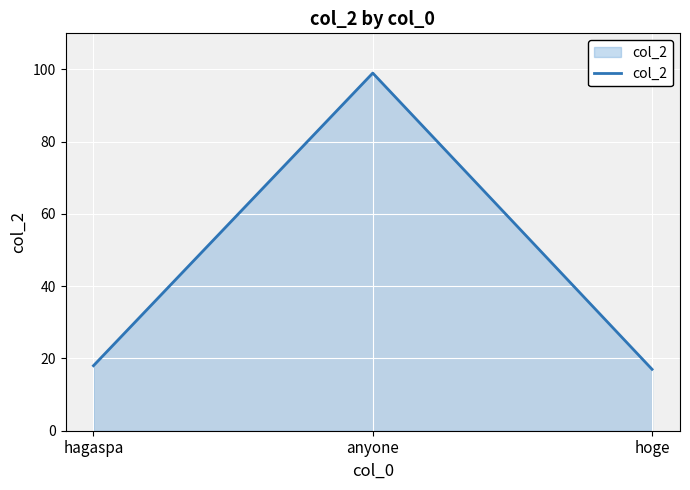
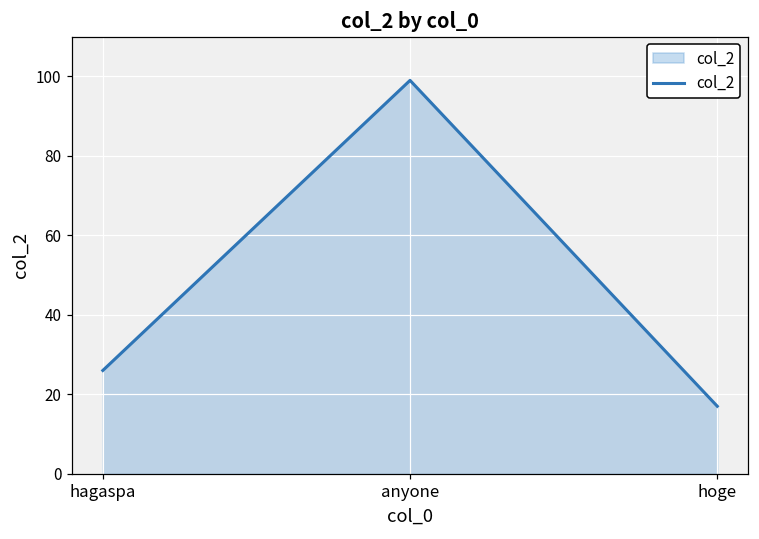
  {
-   "hagaspa": 18,
+   "hagaspa": 26,
    "anyone": 99,
    "hoge": 17
  }
